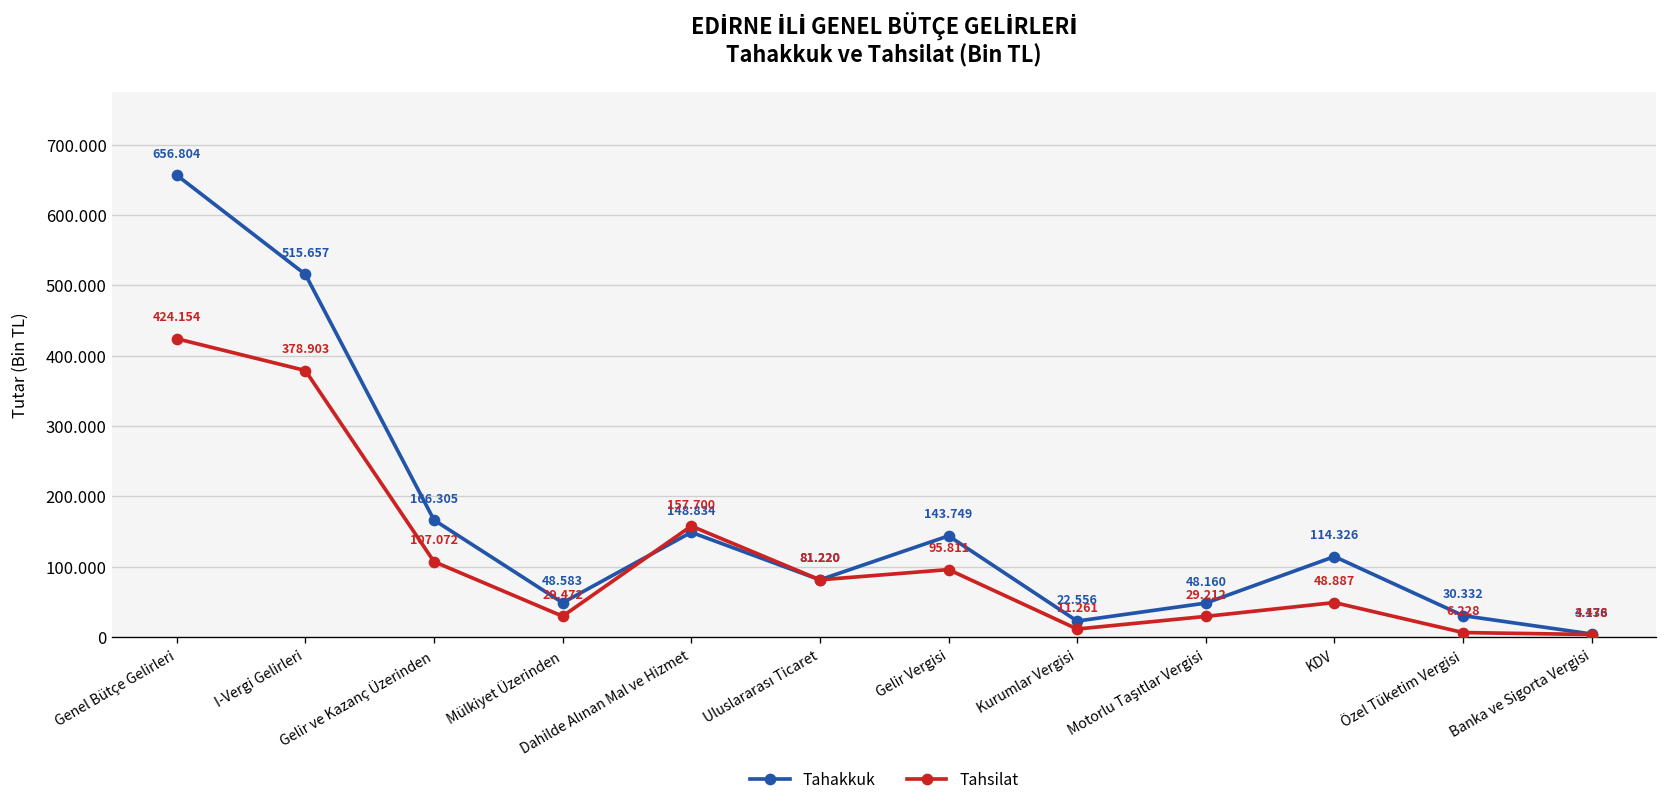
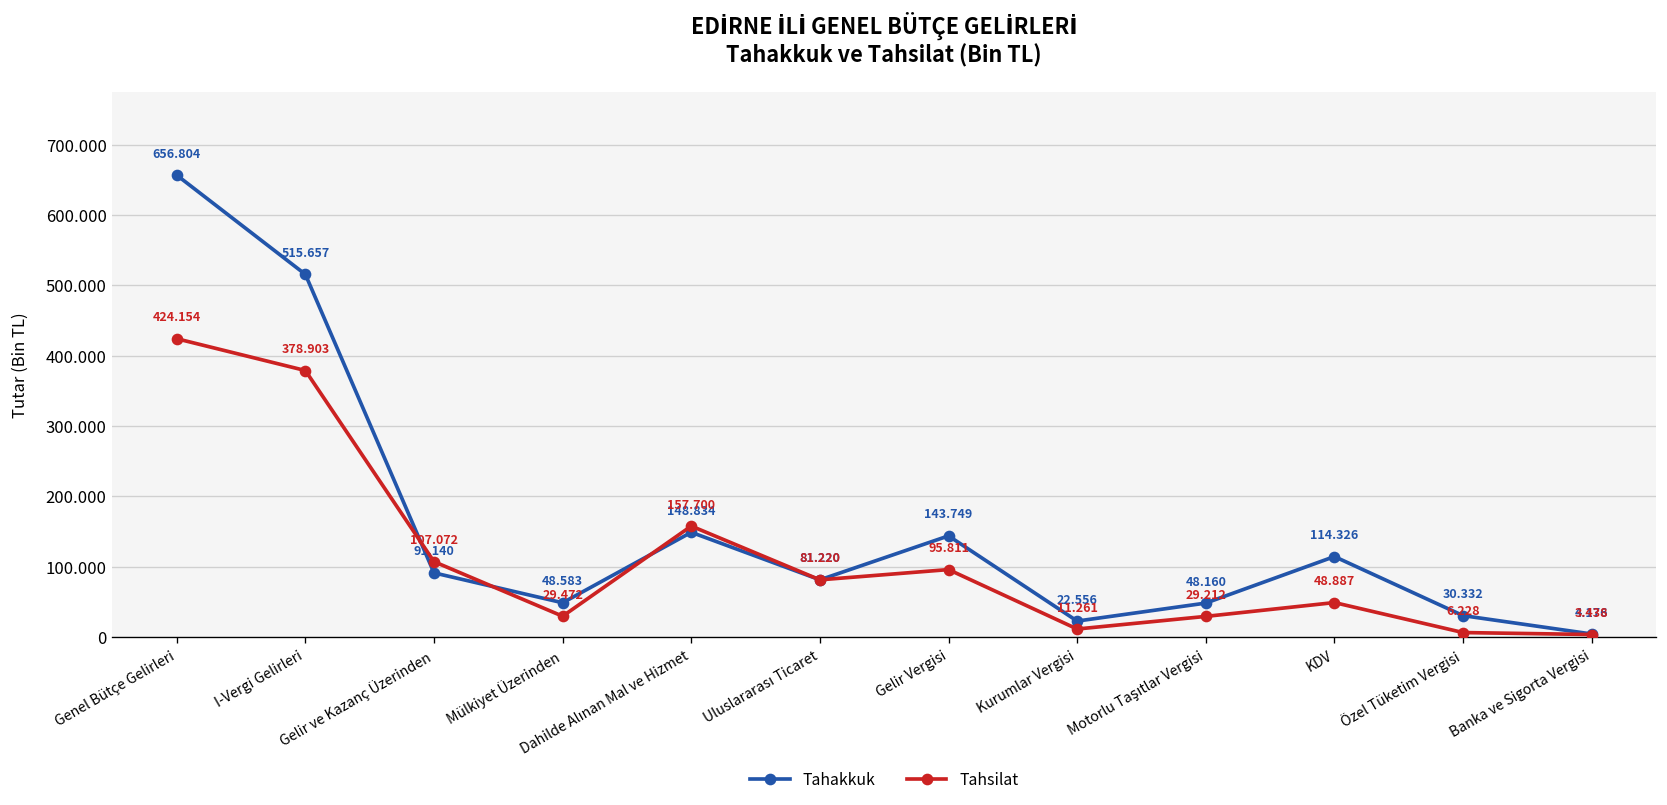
  {
    "Tahakkuk": {
-     "Gelir ve Kazanç Üzerinden": 166.305
+     "Gelir ve Kazanç Üzerinden": 91.140
    },
    "Tahsilat": {
      "Mülkiyet Üzerinden": 30,
      "Gelir Vergisi": 100,
      "Kurumlar Vergisi": 10,
      "Motorlu Taşıtlar Vergisi": 30,
      "Özel Tüketim Vergisi": 10
    }
  }
